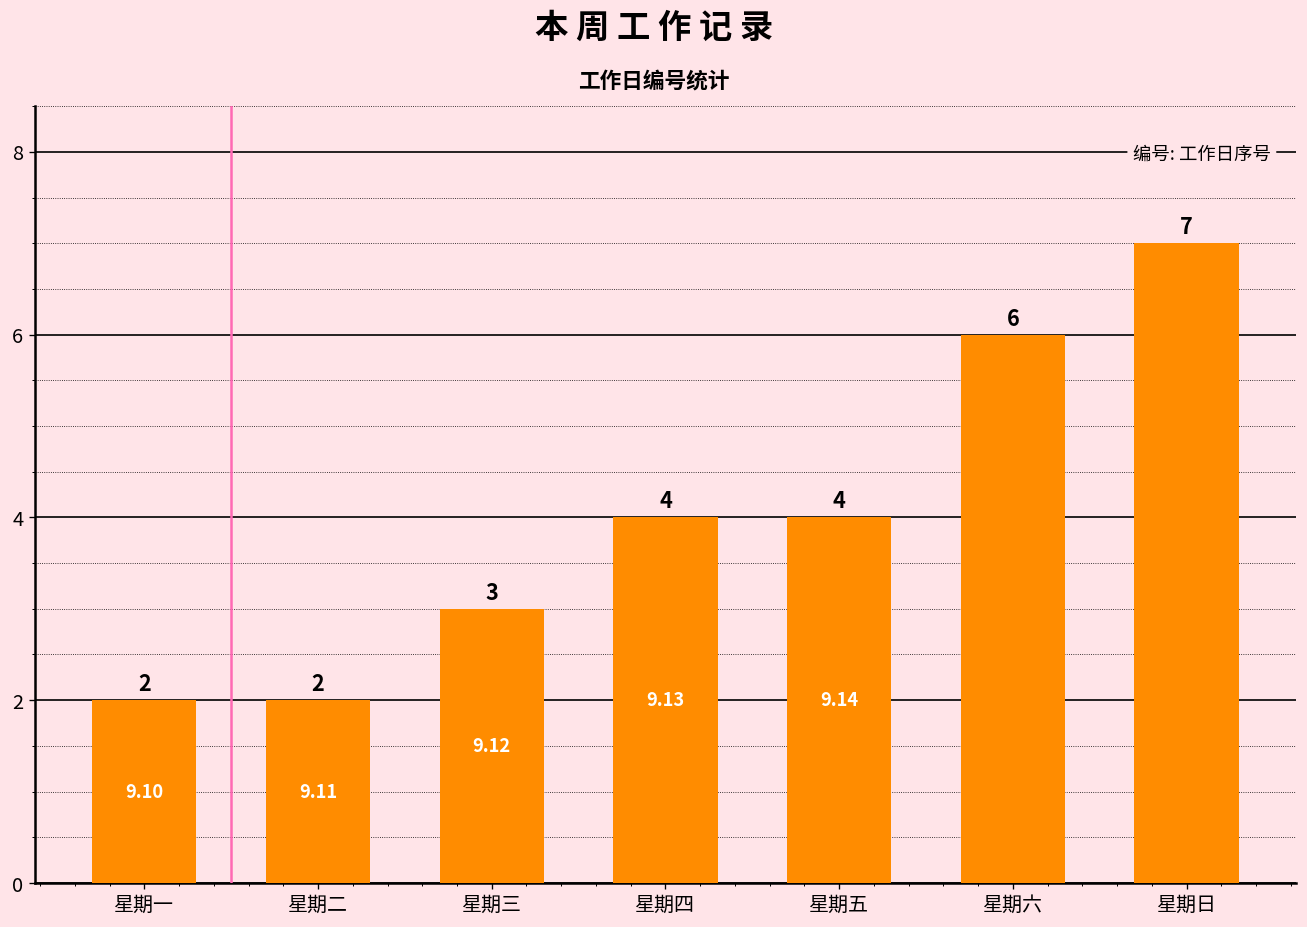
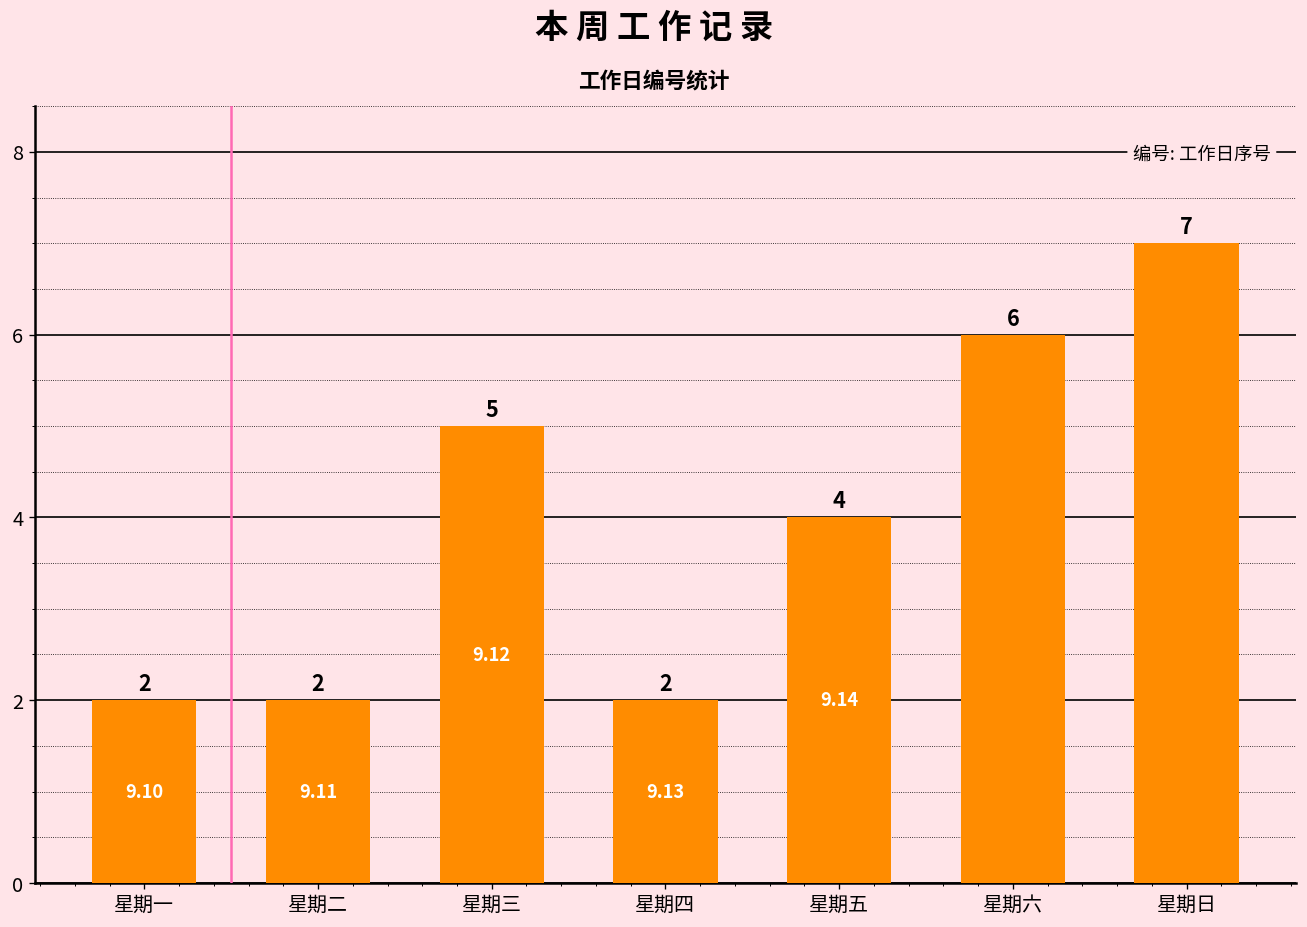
  {
    "星期一": 2,
    "星期二": 2,
-   "星期三": 3,
-   "星期四": 4,
+   "星期三": 5,
+   "星期四": 2,
    "星期五": 4,
    "星期六": 6,
    "星期日": 7
  }
